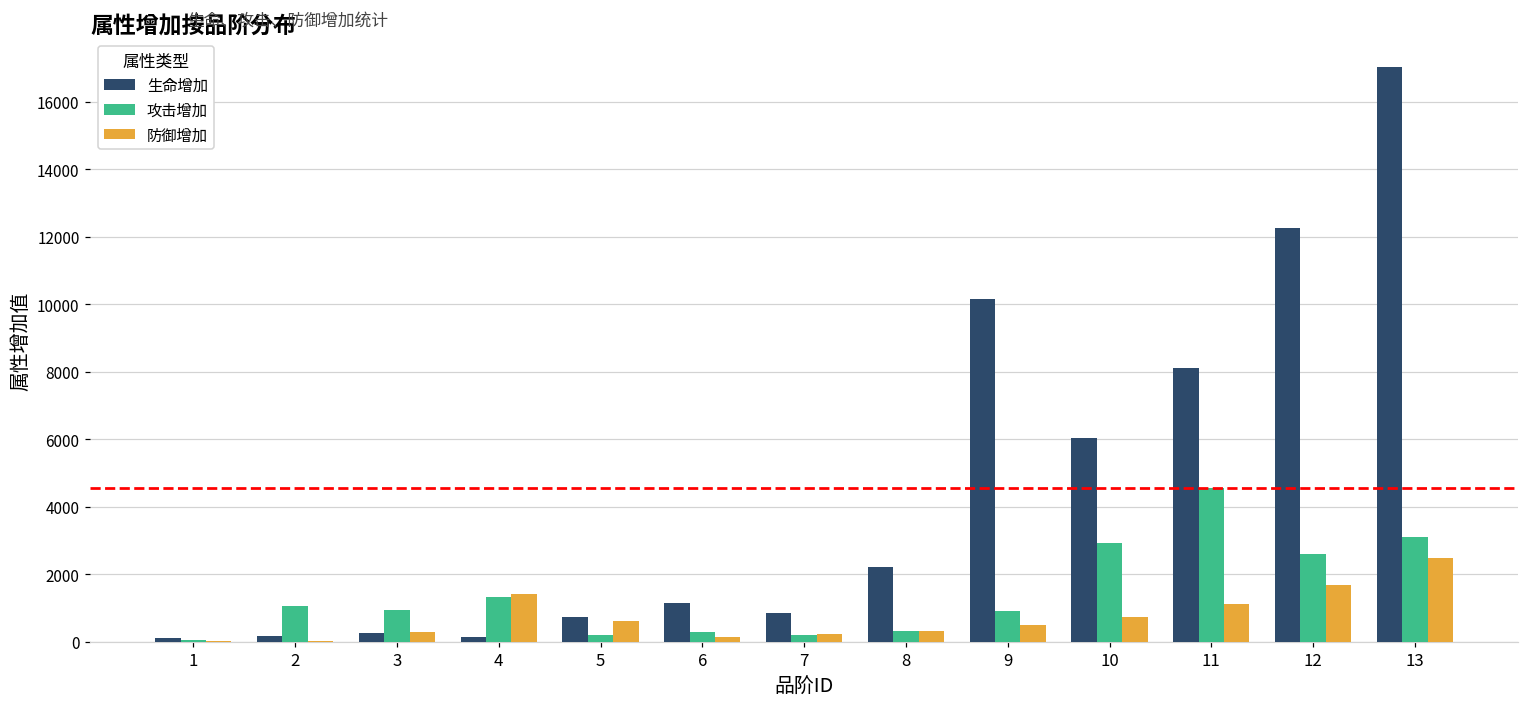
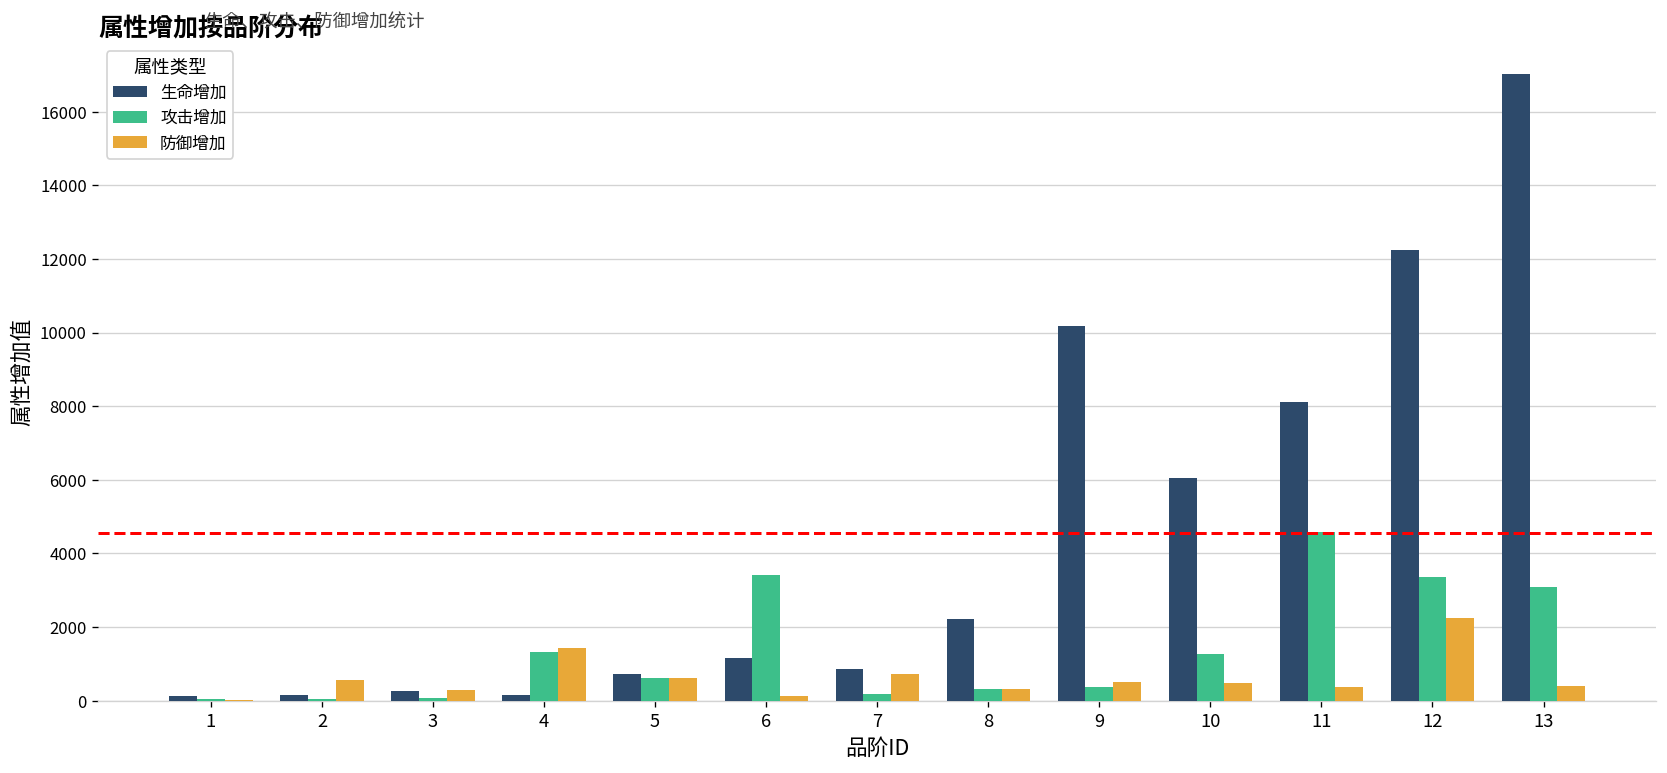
  {
    "生命增加": {
      "1": 100,
      "2": 200,
      "3": 300,
      "4": 100,
      "5": 700,
      "6": 1200,
      "7": 900,
      "8": 2200,
      "9": 10200,
      "10": 6000,
      "11": 8100,
      "12": 12300,
      "13": 17000
    },
    "攻击增加": {
-     "2": 1100,
-     "3": 900,
+     "2": 100,
+     "3": 100,
      "4": 1300,
-     "5": 200,
-     "6": 300,
+     "5": 600,
+     "6": 3400,
      "7": 200,
      "8": 300,
-     "9": 900,
-     "10": 2900,
+     "9": 400,
+     "10": 1300,
      "11": 4600,
-     "12": 2600,
+     "12": 3400,
      "13": 3100
    },
    "防御增加": {
-     "2": 0,
+     "2": 600,
      "3": 300,
      "4": 1400,
      "5": 600,
      "6": 100,
-     "7": 200,
+     "7": 700,
      "8": 300,
      "9": 500,
-     "10": 700,
-     "11": 1100,
-     "12": 1700,
-     "13": 2500
+     "10": 500,
+     "11": 400,
+     "12": 2300,
+     "13": 400
    }
  }
